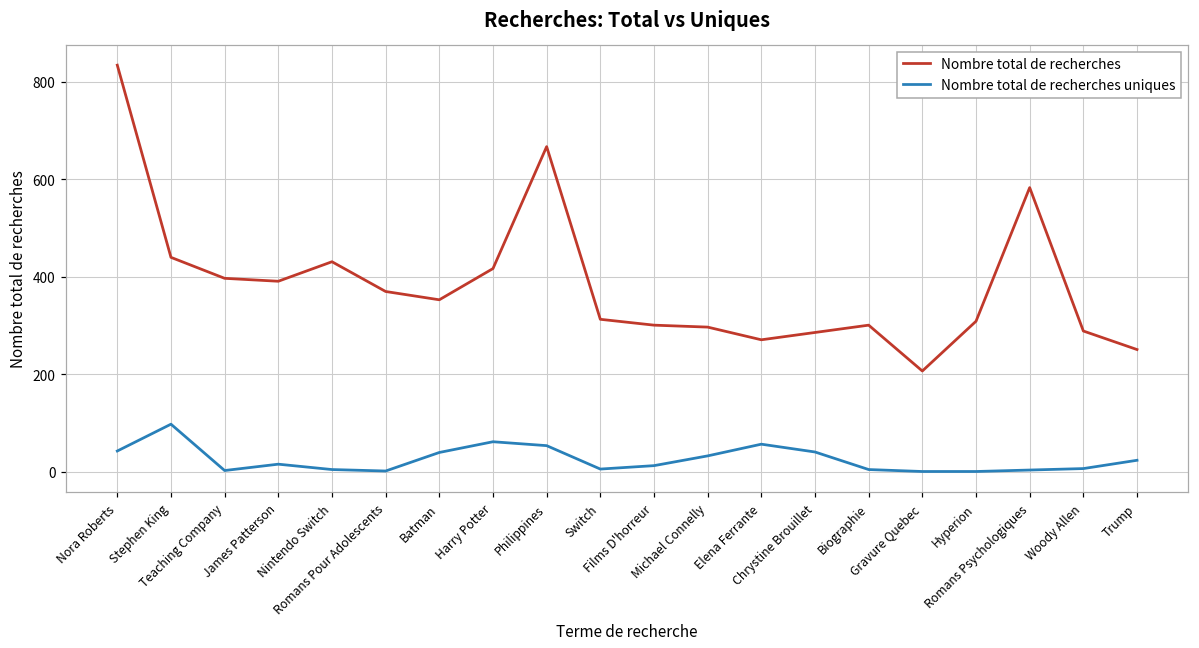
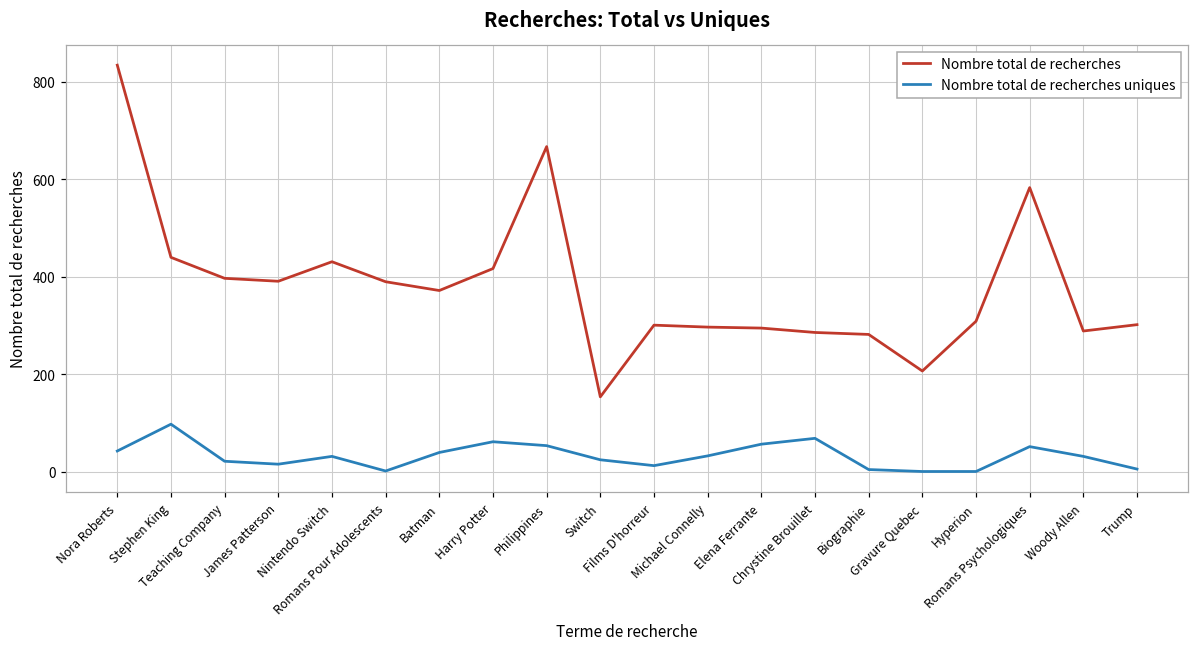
  {
    "Nombre total de recherches": {
      "Nora Roberts": 830,
      "Stephen King": 440,
      "Teaching Company": 400,
      "James Patterson": 390,
      "Nintendo Switch": 430,
-     "Romans Pour Adolescents": 370,
-     "Batman": 350,
+     "Romans Pour Adolescents": 390,
+     "Batman": 370,
      "Harry Potter": 420,
      "Philippines": 670,
-     "Switch": 310,
+     "Switch": 150,
      "Films D'horreur": 300,
      "Michael Connelly": 300,
-     "Elena Ferrante": 270,
+     "Elena Ferrante": 300,
      "Chrystine Brouillet": 290,
-     "Biographie": 300,
+     "Biographie": 280,
      "Gravure Quebec": 210,
      "Hyperion": 310,
      "Romans Psychologiques": 580,
      "Woody Allen": 290,
-     "Trump": 250
+     "Trump": 300
    },
    "Nombre total de recherches uniques": {
      "Nora Roberts": 40,
      "Stephen King": 100,
-     "Teaching Company": 0,
+     "Teaching Company": 20,
      "James Patterson": 20,
-     "Nintendo Switch": 10,
+     "Nintendo Switch": 30,
      "Romans Pour Adolescents": 0,
      "Batman": 40,
      "Harry Potter": 60,
      "Philippines": 50,
-     "Switch": 10,
+     "Switch": 30,
      "Films D'horreur": 10,
      "Michael Connelly": 30,
      "Elena Ferrante": 60,
-     "Chrystine Brouillet": 40,
+     "Chrystine Brouillet": 70,
      "Biographie": 10,
      "Gravure Quebec": 0,
      "Hyperion": 0,
-     "Romans Psychologiques": 0,
-     "Woody Allen": 10,
-     "Trump": 20
+     "Romans Psychologiques": 50,
+     "Woody Allen": 30,
+     "Trump": 10
    }
  }
